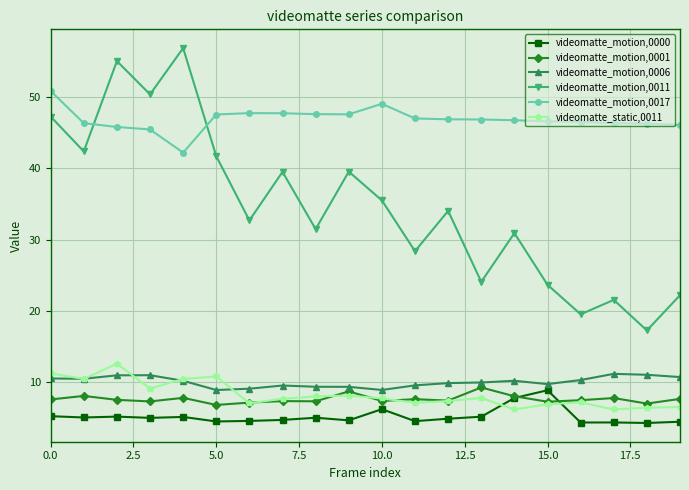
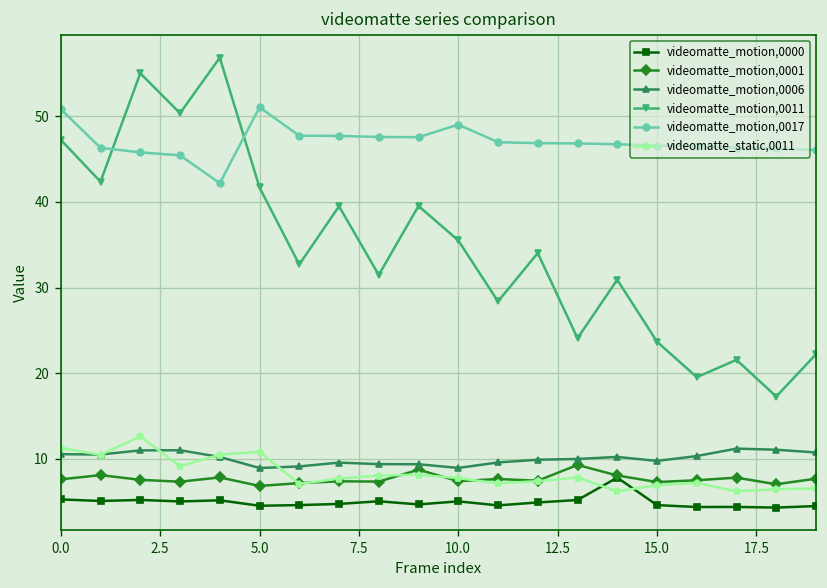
  {
    "videomatte_motion,0000": {
      "0.0": 5,
      "5.0": 5,
-     "10.0": 6,
-     "15.0": 9
+     "10.0": 5,
+     "15.0": 5
    },
    "videomatte_motion,0017": {
      "0.0": 51,
-     "5.0": 48,
+     "5.0": 51,
      "10.0": 49
    },
    "videomatte_static,0011": {
      "0.0": 11,
      "5.0": 11,
      "15.0": 7
    }
  }
